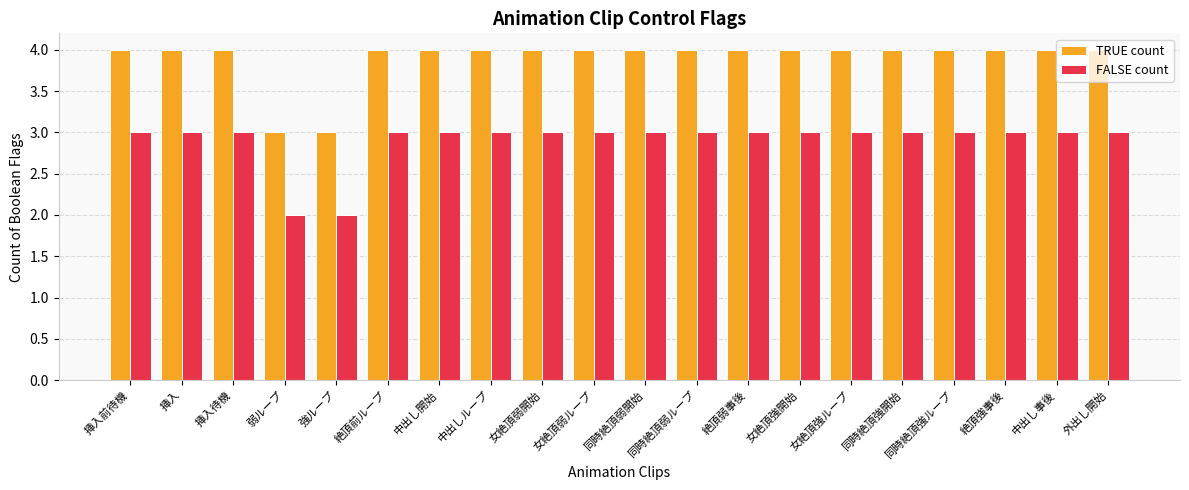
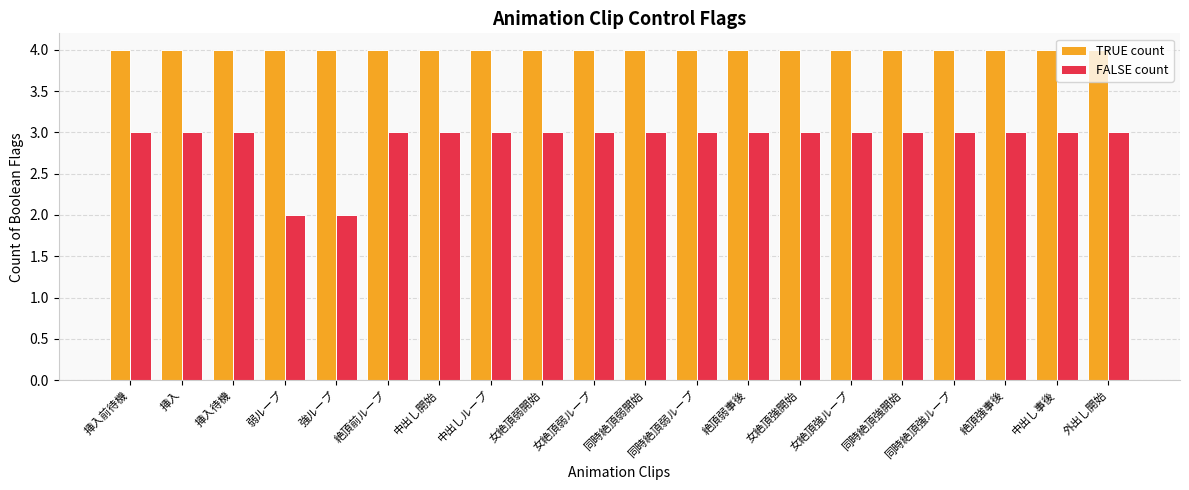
  {
    "TRUE count": {
      "挿入前待機": 4,
      "挿入": 4,
      "挿入待機": 4,
-     "弱ループ": 3,
-     "強ループ": 3,
+     "弱ループ": 4,
+     "強ループ": 4,
      "絶頂前ループ": 4,
      "中出し開始": 4,
      "中出しループ": 4,
      "女絶頂弱開始": 4,
      "女絶頂弱ループ": 4,
      "同時絶頂弱開始": 4,
      "同時絶頂弱ループ": 4,
      "絶頂弱事後": 4,
      "女絶頂強開始": 4,
      "女絶頂強ループ": 4,
      "同時絶頂強開始": 4,
      "同時絶頂強ループ": 4,
      "絶頂強事後": 4,
      "中出し事後": 4
    },
    "FALSE count": {
      "挿入前待機": 3,
      "挿入": 3,
      "挿入待機": 3,
      "弱ループ": 2,
      "強ループ": 2,
      "絶頂前ループ": 3,
      "中出し開始": 3,
      "中出しループ": 3,
      "女絶頂弱開始": 3,
      "女絶頂弱ループ": 3,
      "同時絶頂弱開始": 3,
      "同時絶頂弱ループ": 3,
      "絶頂弱事後": 3,
      "女絶頂強開始": 3,
      "女絶頂強ループ": 3,
      "同時絶頂強開始": 3,
      "同時絶頂強ループ": 3,
      "絶頂強事後": 3,
      "中出し事後": 3,
      "外出し開始": 3
    }
  }
